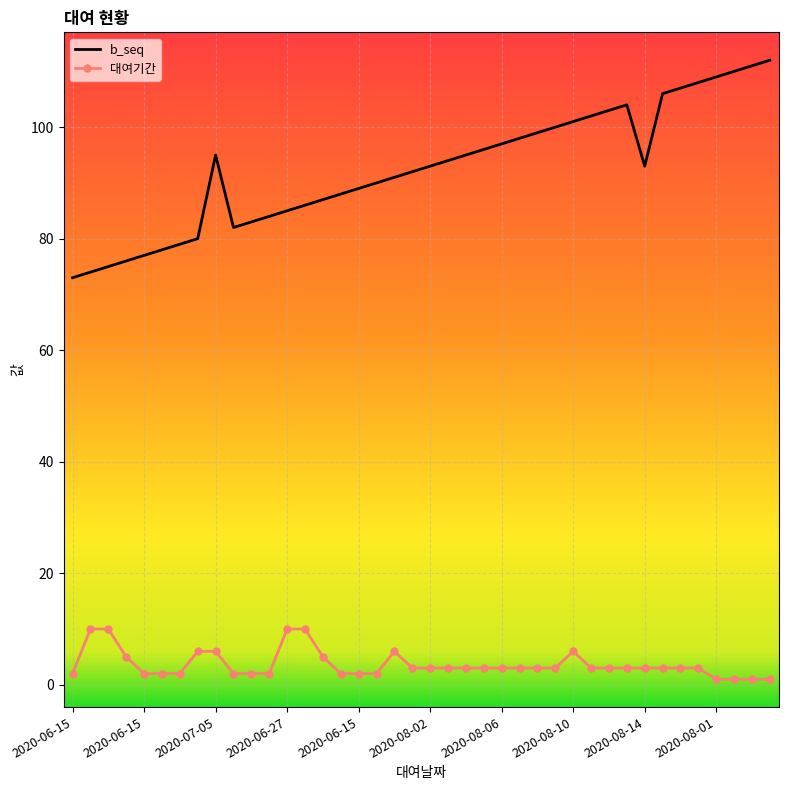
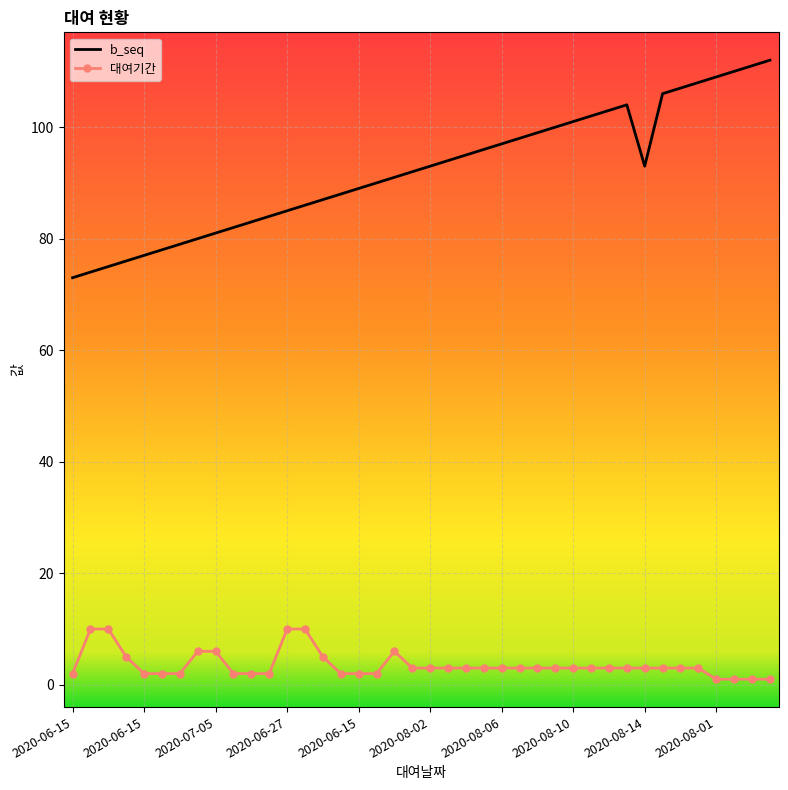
  {
    "b_seq": {
-     "2020-07-05": 95,
+     "2020-07-05": 81,
      "2020-08-06": 97,
      "2020-08-10": 101,
      "2020-08-14": 93
    },
    "대여기간": {
      "2020-07-05": 6,
      "2020-08-06": 3,
-     "2020-08-10": 6,
+     "2020-08-10": 3,
      "2020-08-14": 3
    }
  }
